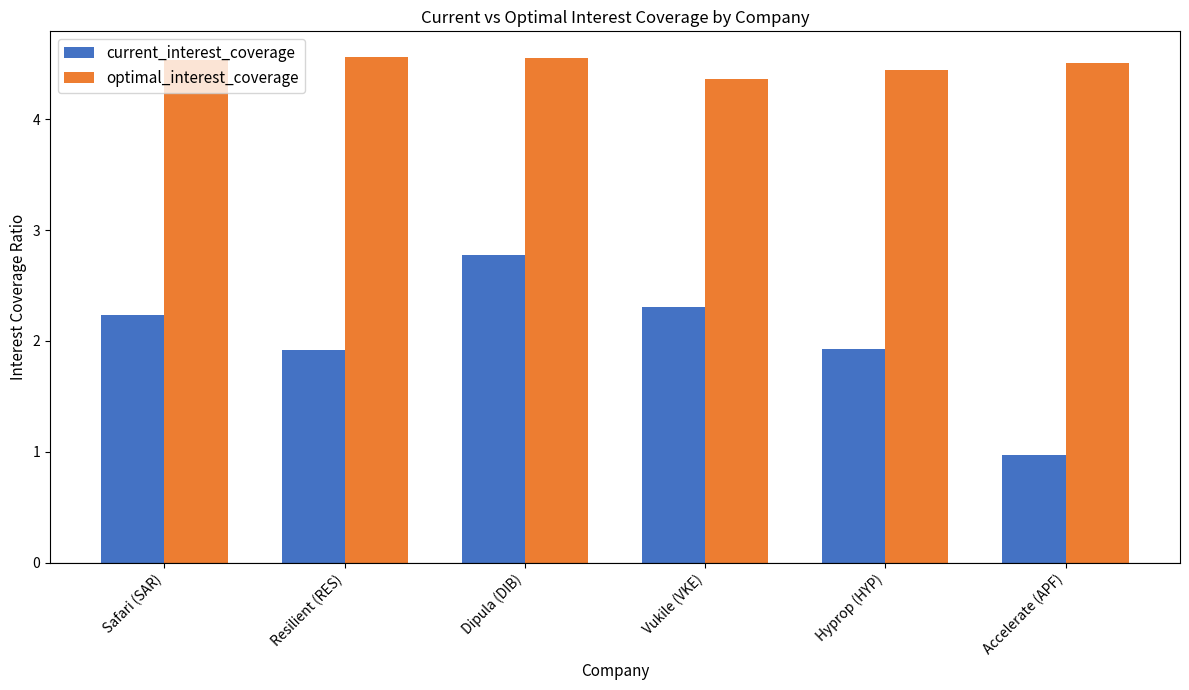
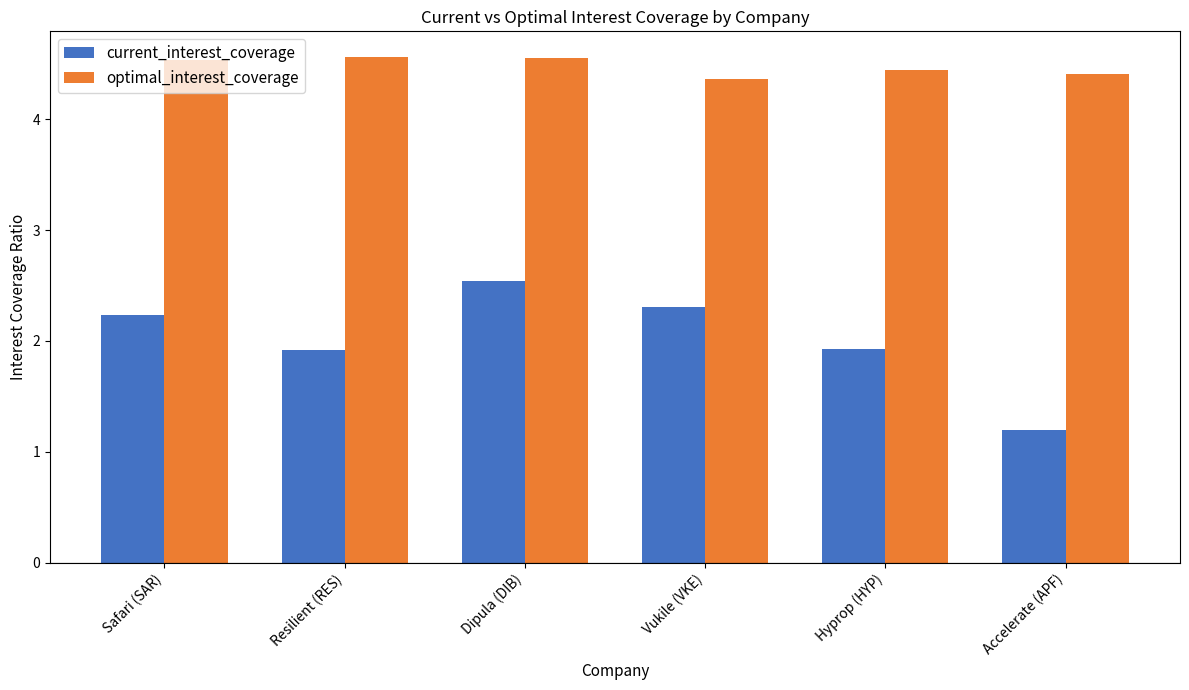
  {
    "current_interest_coverage": {
      "Safari (SAR)": 2.24,
      "Resilient (RES)": 1.92,
-     "Dipula (DIB)": 2.78,
+     "Dipula (DIB)": 2.54,
      "Vukile (VKE)": 2.31,
      "Hyprop (HYP)": 1.93,
-     "Accelerate (APF)": 0.97
+     "Accelerate (APF)": 1.20
    },
    "optimal_interest_coverage": {
      "Resilient (RES)": 4.56,
      "Dipula (DIB)": 4.56,
      "Vukile (VKE)": 4.36,
      "Hyprop (HYP)": 4.45,
-     "Accelerate (APF)": 4.51
+     "Accelerate (APF)": 4.41
    }
  }
